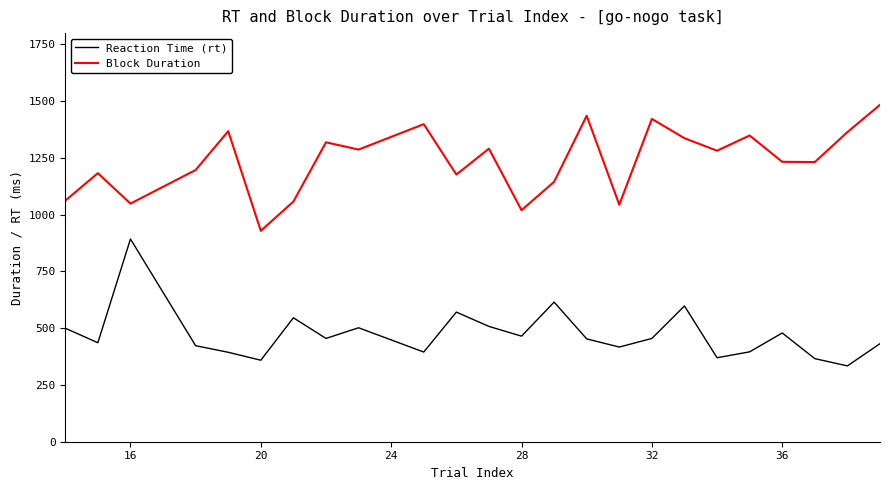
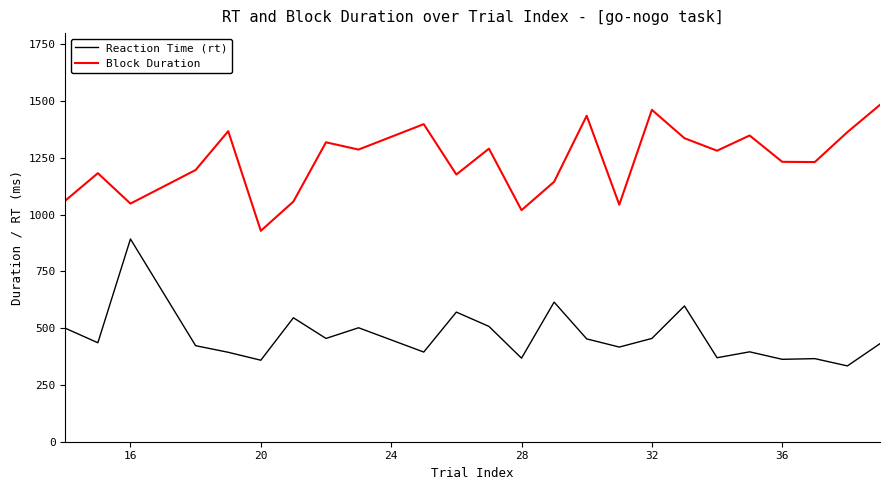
  {
    "Reaction Time (rt)": {
      "16": 890,
      "20": 360,
-     "28": 470,
+     "28": 370,
      "32": 460,
-     "36": 480
+     "36": 360
    },
    "Block Duration": {
      "16": 1050,
      "20": 930,
      "28": 1020,
-     "32": 1420,
+     "32": 1460,
      "36": 1230
    }
  }
